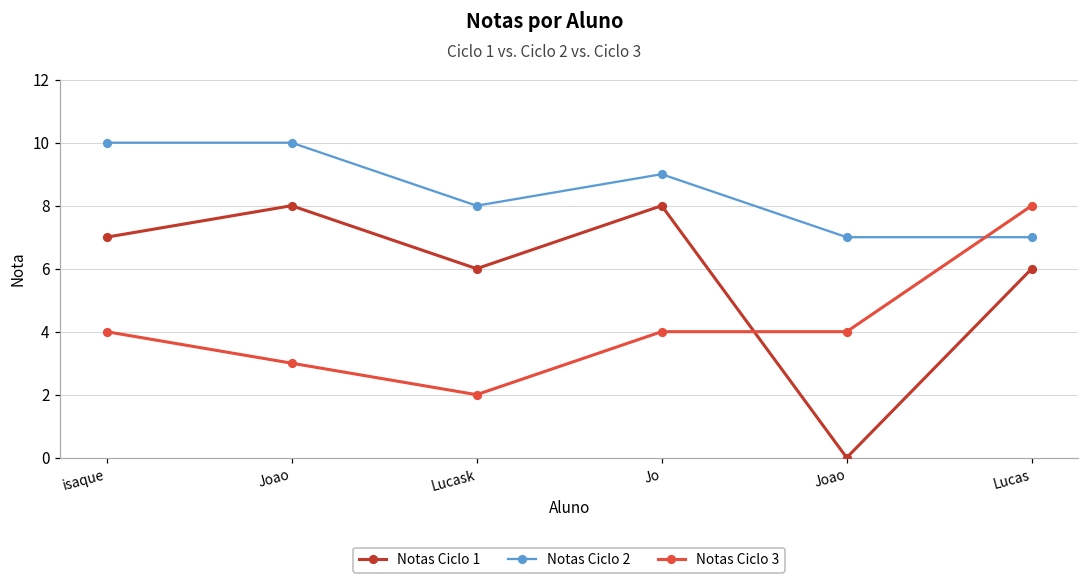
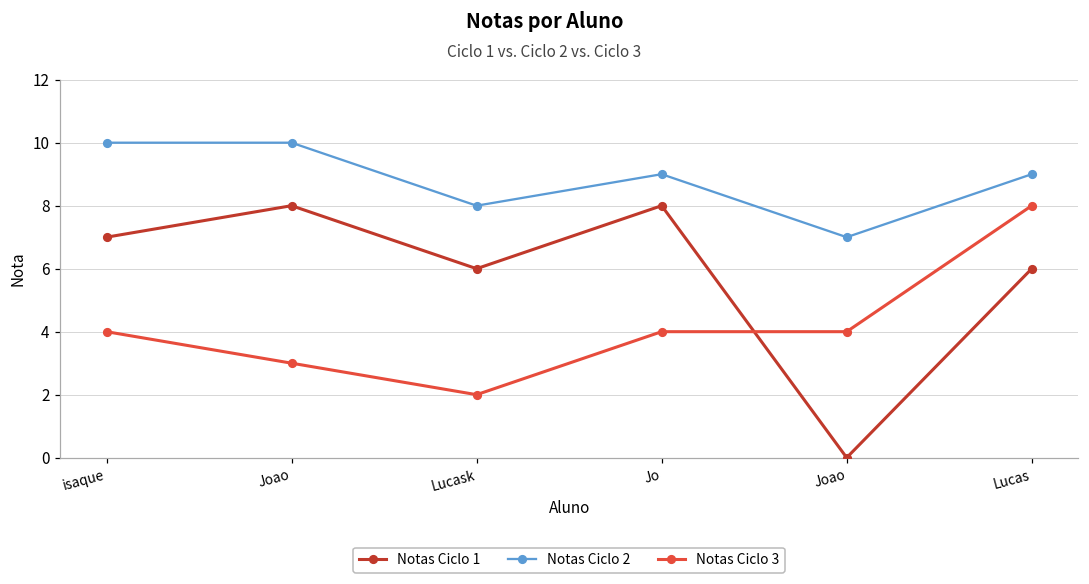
  {
    "Notas Ciclo 2": {
      "isaque": 10,
      "Lucask": 8,
      "Jo": 9,
-     "Lucas": 7
+     "Lucas": 9
    }
  }
